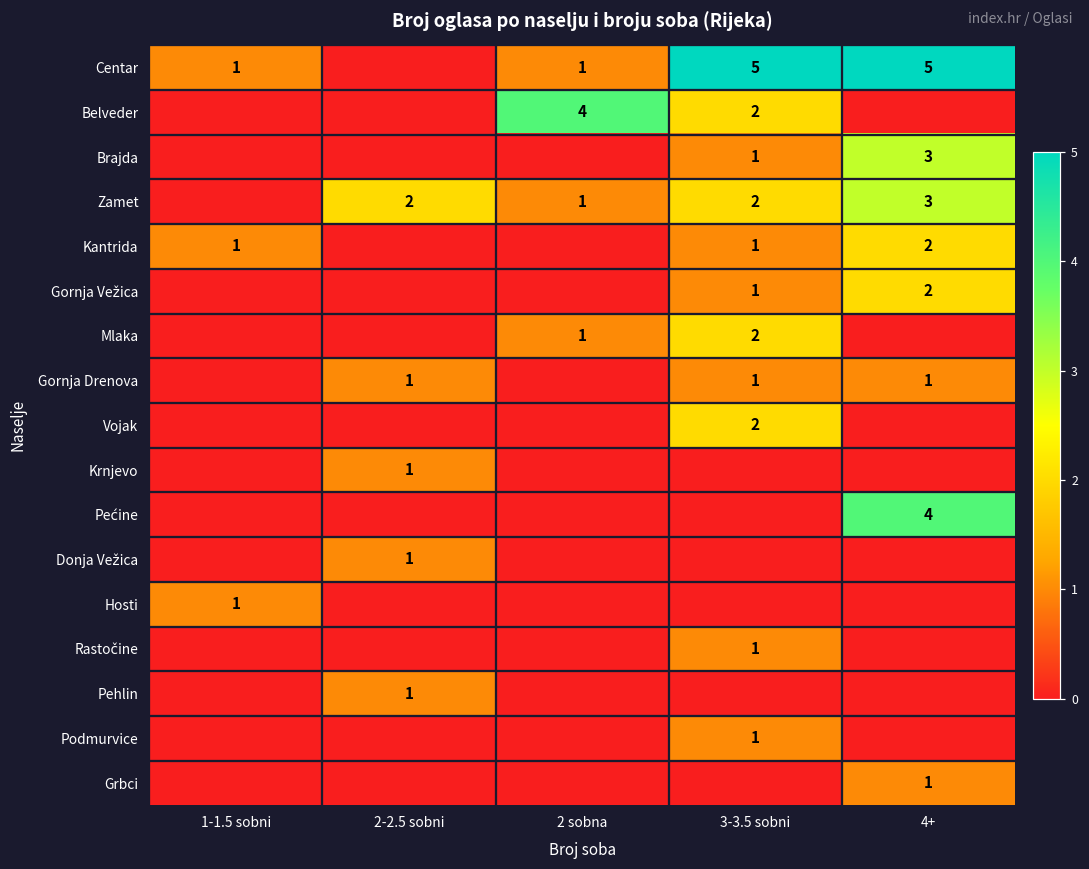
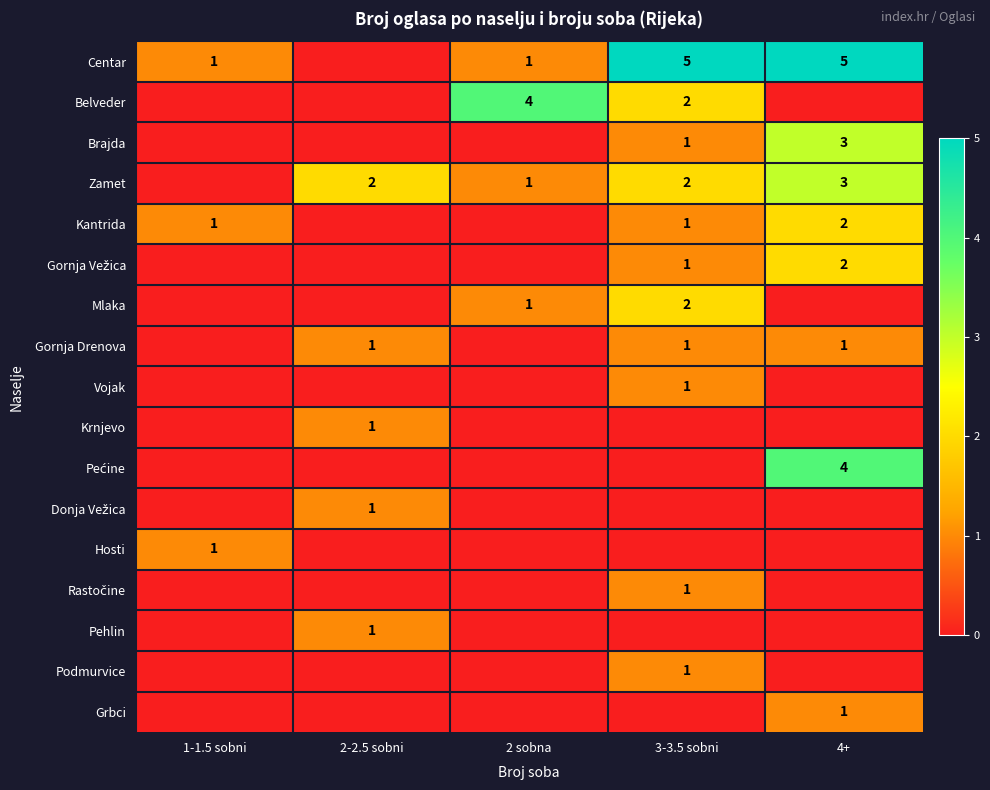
  {
    "Centar": {
      "1-1.5 sobni": 1,
      "2 sobna": 1,
      "3-3.5 sobni": 5,
      "4+": 5
    },
    "Belveder": {
      "2 sobna": 4,
      "3-3.5 sobni": 2
    },
    "Brajda": {
      "3-3.5 sobni": 1,
      "4+": 3
    },
    "Zamet": {
      "2-2.5 sobni": 2,
      "2 sobna": 1,
      "3-3.5 sobni": 2,
      "4+": 3
    },
    "Kantrida": {
      "1-1.5 sobni": 1,
      "3-3.5 sobni": 1,
      "4+": 2
    },
    "Gornja Vežica": {
      "3-3.5 sobni": 1,
      "4+": 2
    },
    "Mlaka": {
      "2 sobna": 1,
      "3-3.5 sobni": 2
    },
    "Gornja Drenova": {
      "2-2.5 sobni": 1,
      "3-3.5 sobni": 1,
      "4+": 1
    },
    "Vojak": {
-     "3-3.5 sobni": 2
+     "3-3.5 sobni": 1
    },
    "Krnjevo": {
      "2-2.5 sobni": 1
    },
    "Pećine": {
      "4+": 4
    },
    "Donja Vežica": {
      "2-2.5 sobni": 1
    },
    "Hosti": {
      "1-1.5 sobni": 1
    },
    "Rastočine": {
      "3-3.5 sobni": 1
    },
    "Pehlin": {
      "2-2.5 sobni": 1
    },
    "Podmurvice": {
      "3-3.5 sobni": 1
    },
    "Grbci": {
      "4+": 1
    }
  }
